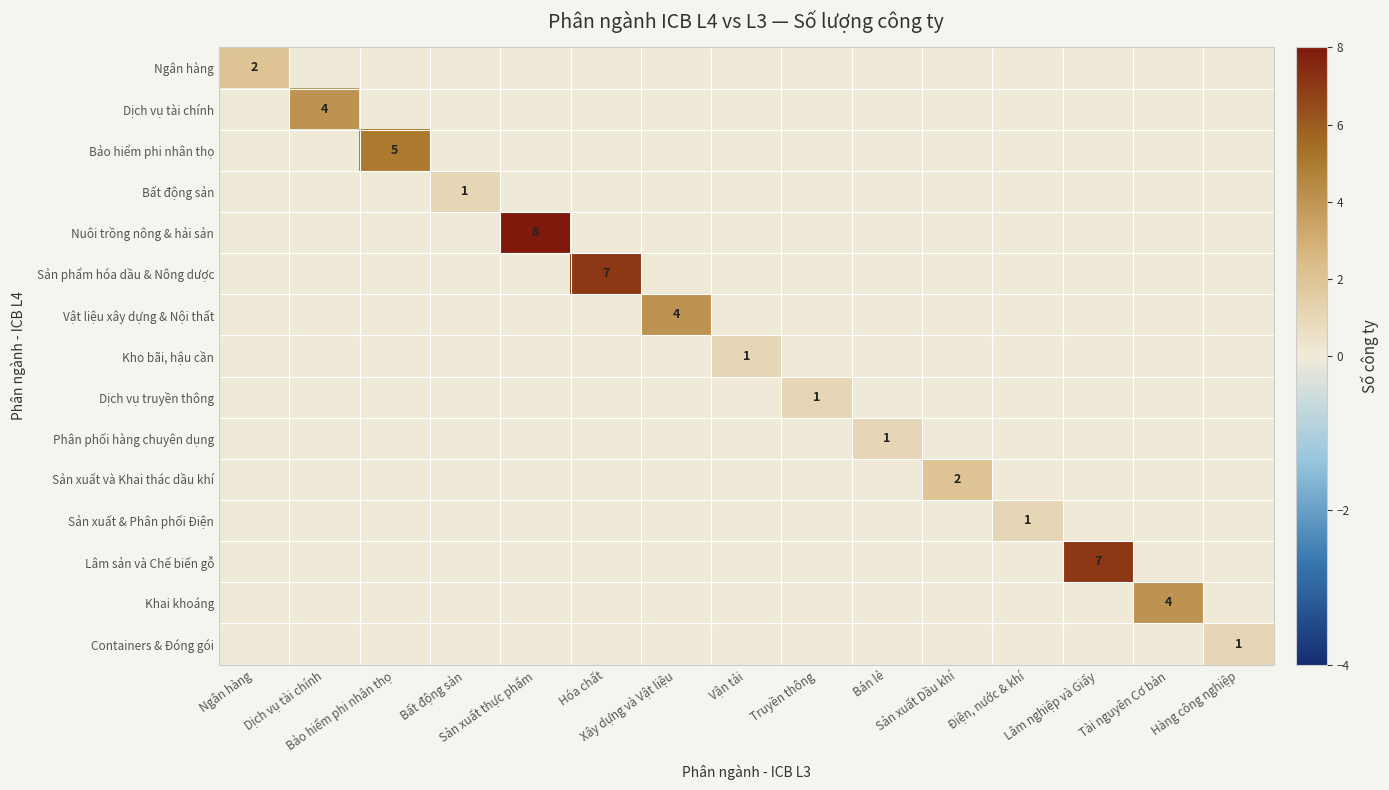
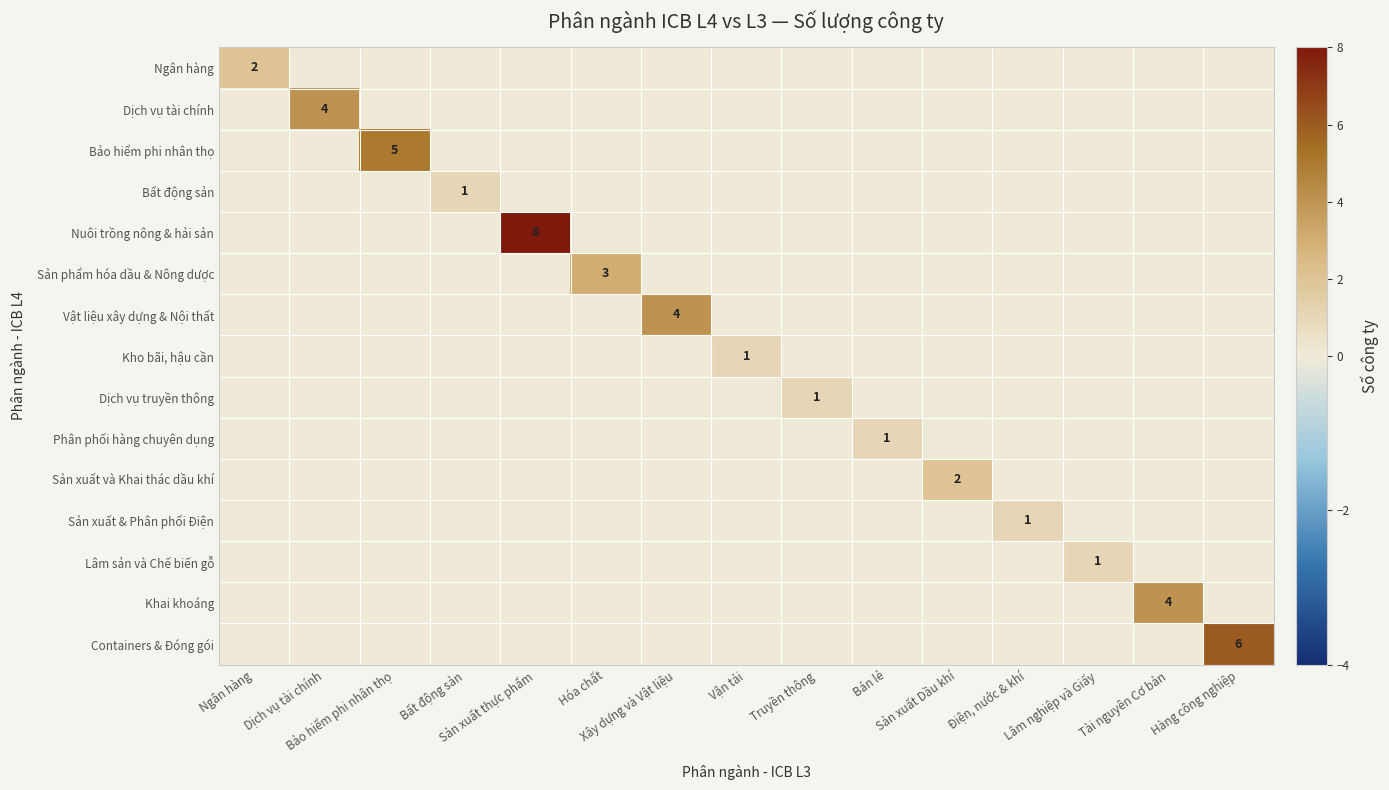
  {
    "Ngân hàng": {
      "Ngân hàng": 2
    },
    "Dịch vụ tài chính": {
      "Dịch vụ tài chính": 4
    },
    "Bảo hiểm phi nhân thọ": {
      "Bảo hiểm phi nhân thọ": 5
    },
    "Bất động sản": {
      "Bất động sản": 1
    },
    "Nuôi trồng nông & hải sản": {
      "Sản xuất thực phẩm": 8
    },
    "Sản phẩm hóa dầu & Nông dược": {
-     "Hóa chất": 7
+     "Hóa chất": 3
    },
    "Vật liệu xây dựng & Nội thất": {
      "Xây dựng và Vật liệu": 4
    },
    "Kho bãi, hậu cần": {
      "Vận tải": 1
    },
    "Dịch vụ truyền thông": {
      "Truyền thông": 1
    },
    "Phân phối hàng chuyên dụng": {
      "Bán lẻ": 1
    },
    "Sản xuất và Khai thác dầu khí": {
      "Sản xuất Dầu khí": 2
    },
    "Sản xuất & Phân phối Điện": {
      "Điện, nước & khí": 1
    },
    "Lâm sản và Chế biến gỗ": {
-     "Lâm nghiệp và Giấy": 7
+     "Lâm nghiệp và Giấy": 1
    },
    "Khai khoáng": {
      "Tài nguyên Cơ bản": 4
    },
    "Containers & Đóng gói": {
-     "Hàng công nghiệp": 1
+     "Hàng công nghiệp": 6
    }
  }
